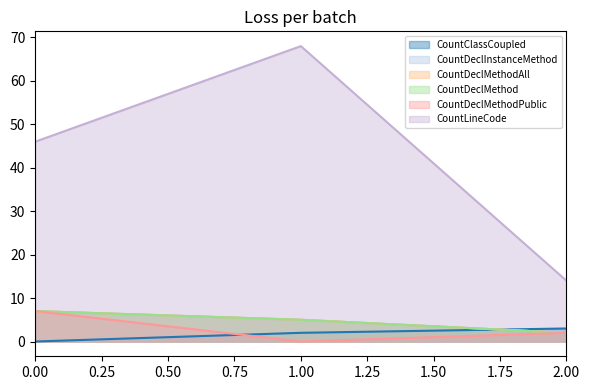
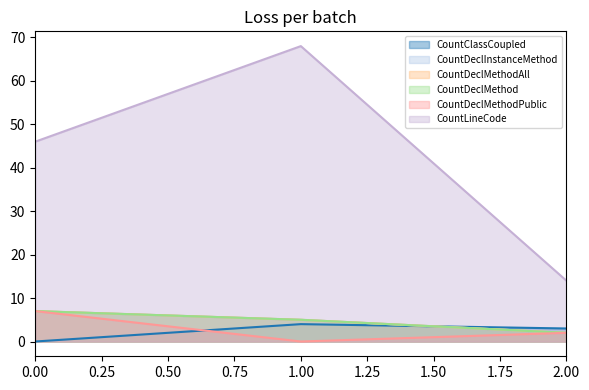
  {
    "CountClassCoupled": {
      "0.00": 0,
-     "1.00": 2,
+     "1.00": 4,
      "2.00": 3
    }
  }
